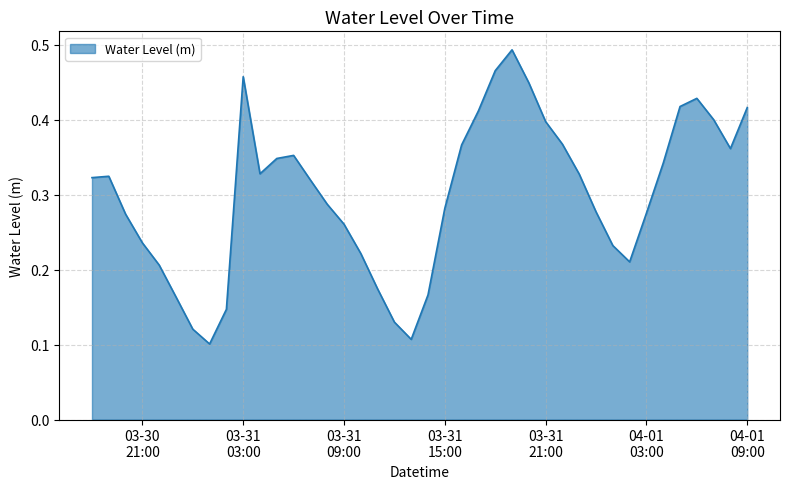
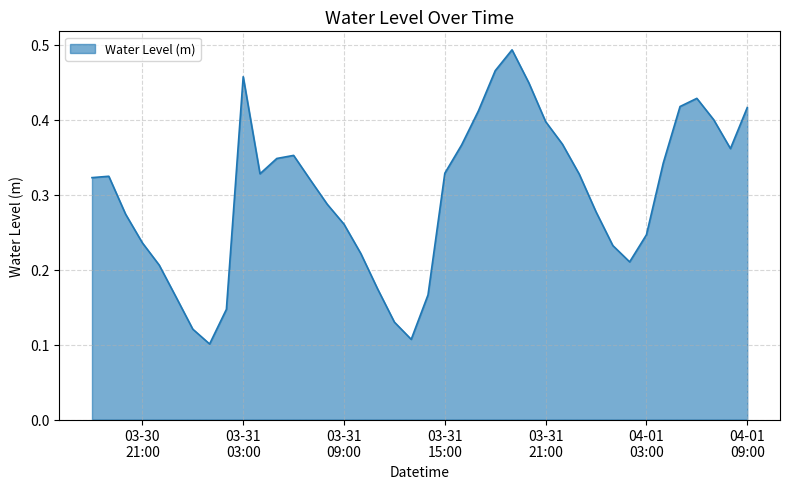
  {
    "03-30 21:00": 0.24,
    "03-31 03:00": 0.46,
    "03-31 09:00": 0.26,
-   "03-31 15:00": 0.28,
+   "03-31 15:00": 0.33,
    "03-31 21:00": 0.40,
-   "04-01 03:00": 0.28,
+   "04-01 03:00": 0.25,
    "04-01 09:00": 0.42
  }
